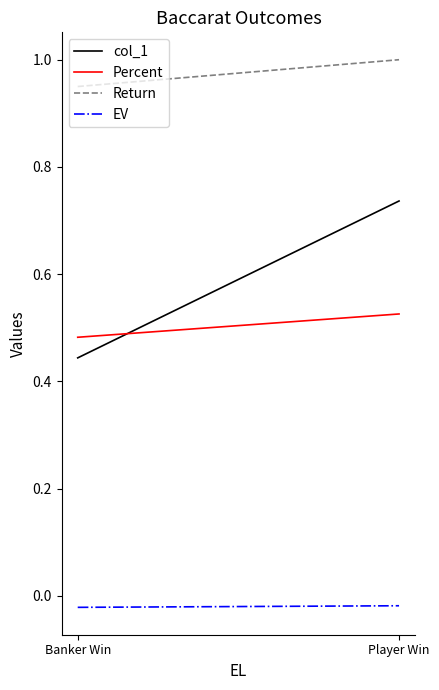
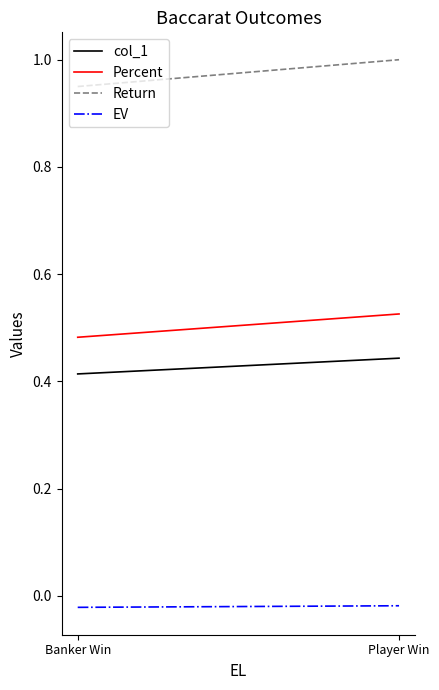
  {
    "col_1": {
-     "Banker Win": 0.44,
-     "Player Win": 0.74
+     "Banker Win": 0.41,
+     "Player Win": 0.44
    },
    "Percent": {
      "Banker Win": 0.48,
      "Player Win": 0.53
    },
    "Return": {
      "Player Win": 1.00
    },
    "EV": {
      "Banker Win": -0.02,
      "Player Win": -0.02
    }
  }
